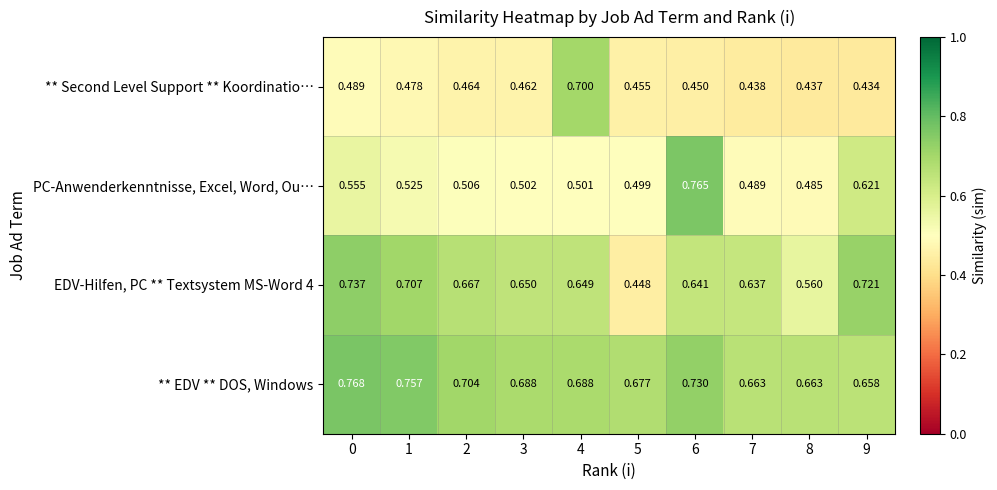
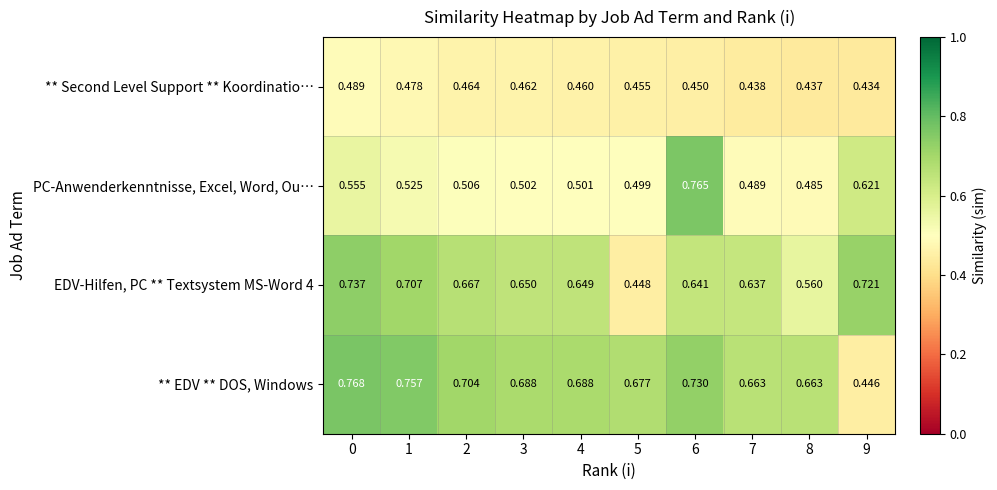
  {
    "** Second Level Support ** Koordinatio…": {
      "0": 0.489,
      "1": 0.478,
      "2": 0.464,
      "3": 0.462,
-     "4": 0.700,
+     "4": 0.460,
      "5": 0.455,
      "6": 0.450,
      "7": 0.438,
      "8": 0.437,
      "9": 0.434
    },
    "PC-Anwenderkenntnisse, Excel, Word, Ou…": {
      "0": 0.555,
      "1": 0.525,
      "2": 0.506,
      "3": 0.502,
      "4": 0.501,
      "5": 0.499,
      "6": 0.765,
      "7": 0.489,
      "8": 0.485,
      "9": 0.621
    },
    "EDV-Hilfen, PC ** Textsystem MS-Word 4": {
      "0": 0.737,
      "1": 0.707,
      "2": 0.667,
      "3": 0.650,
      "4": 0.649,
      "5": 0.448,
      "6": 0.641,
      "7": 0.637,
      "8": 0.560,
      "9": 0.721
    },
    "** EDV ** DOS, Windows": {
      "0": 0.768,
      "1": 0.757,
      "2": 0.704,
      "3": 0.688,
      "4": 0.688,
      "5": 0.677,
      "6": 0.730,
      "7": 0.663,
      "8": 0.663,
-     "9": 0.658
+     "9": 0.446
    }
  }
